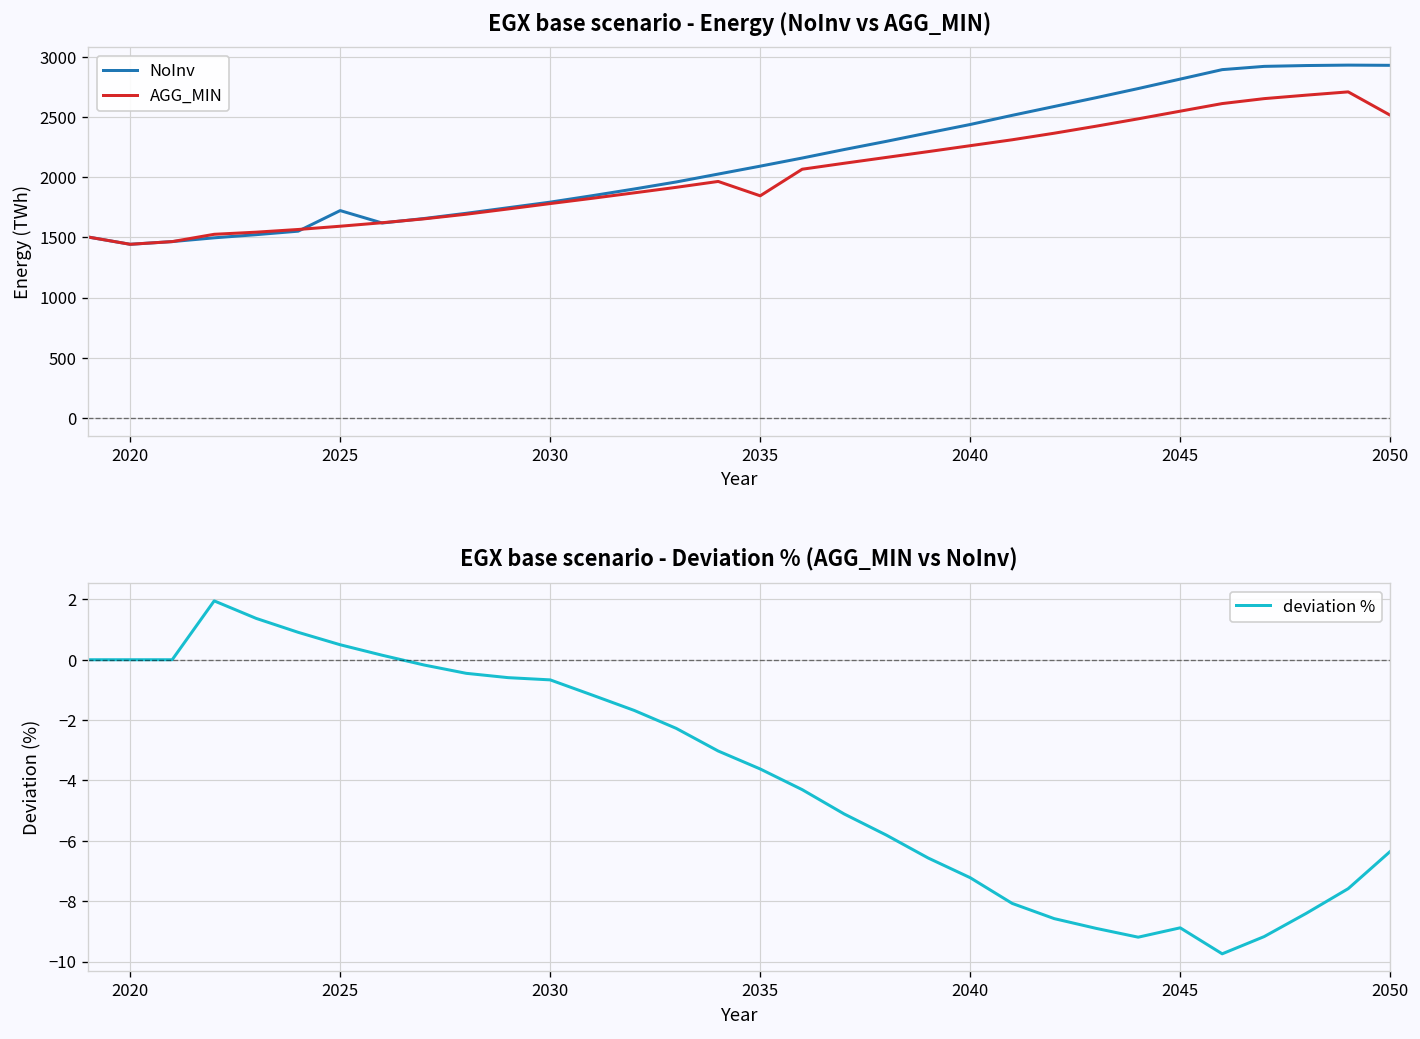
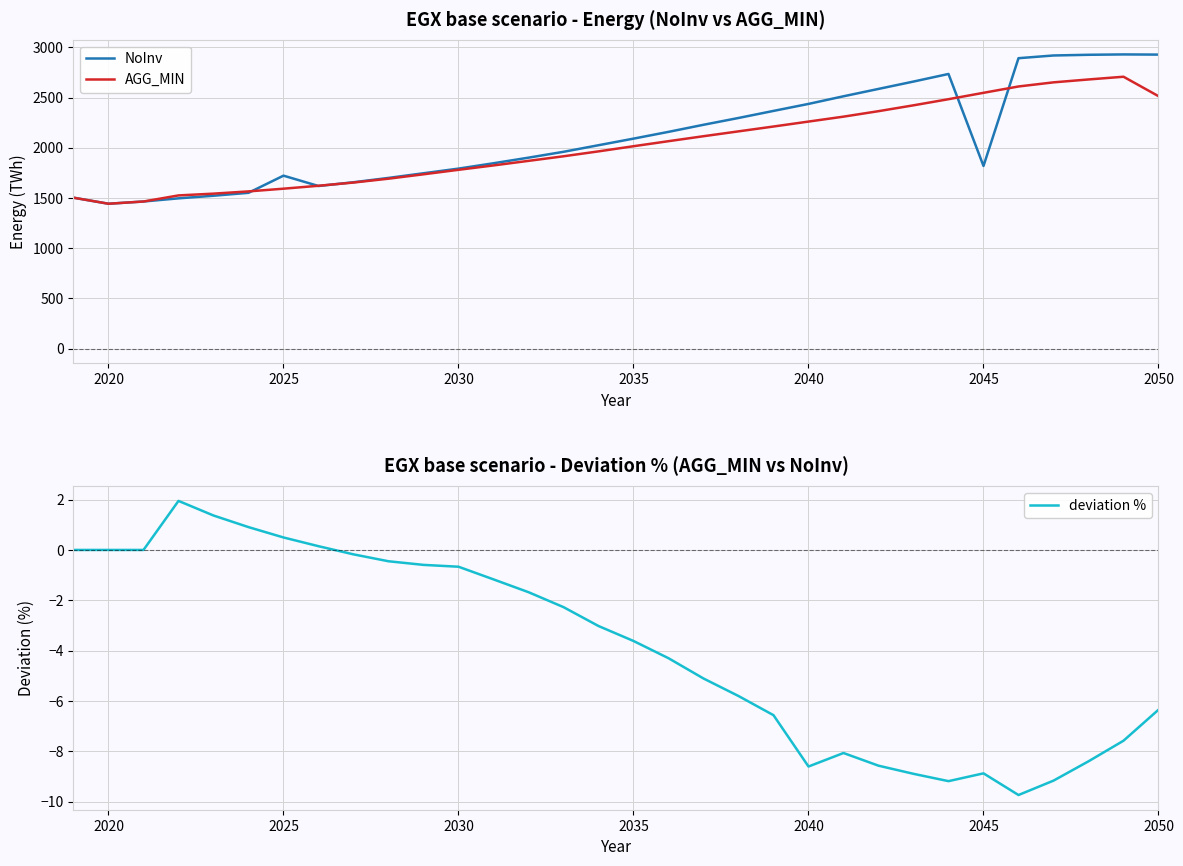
  {
    "EGX base scenario - Energy (NoInv vs AGG_MIN)": {
      "NoInv": {
        "2025": 1720,
        "2035": 2090,
        "2040": 2440,
-       "2045": 2810,
+       "2045": 1820,
        "2050": 2930
      },
      "AGG_MIN": {
        "2025": 1590,
-       "2035": 1850,
+       "2035": 2020,
        "2040": 2260,
        "2045": 2550,
        "2050": 2510
      }
    },
    "EGX base scenario - Deviation % (AGG_MIN vs NoInv)": {
      "2020": 0.0,
      "2025": 0.5,
      "2030": -0.7,
      "2035": -3.6,
-     "2040": -7.2,
+     "2040": -8.6,
      "2045": -8.9,
      "2050": -6.4
    }
  }
